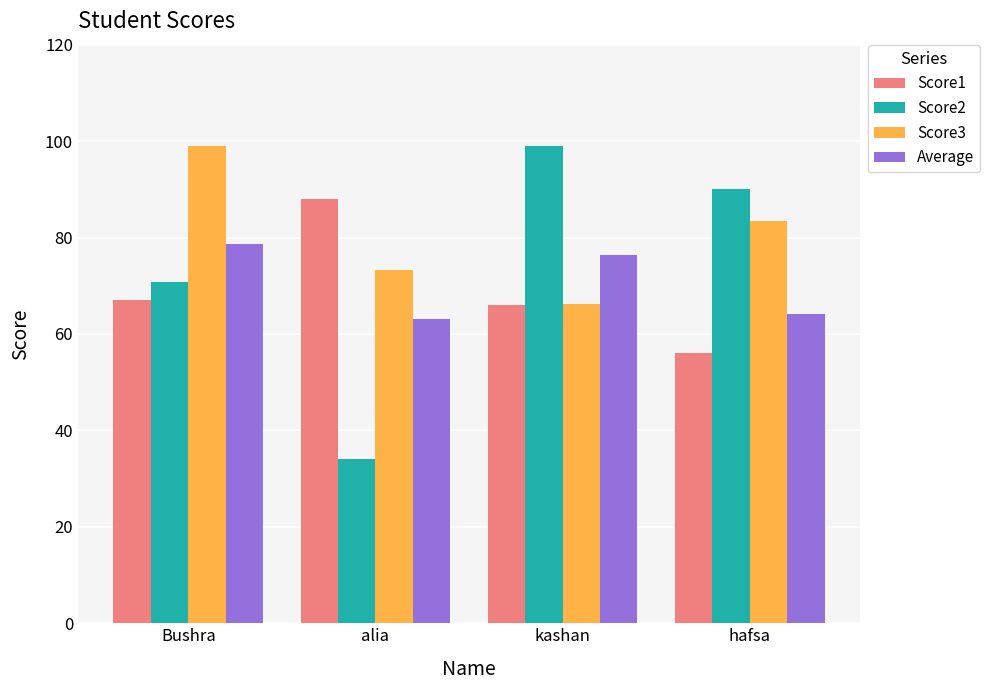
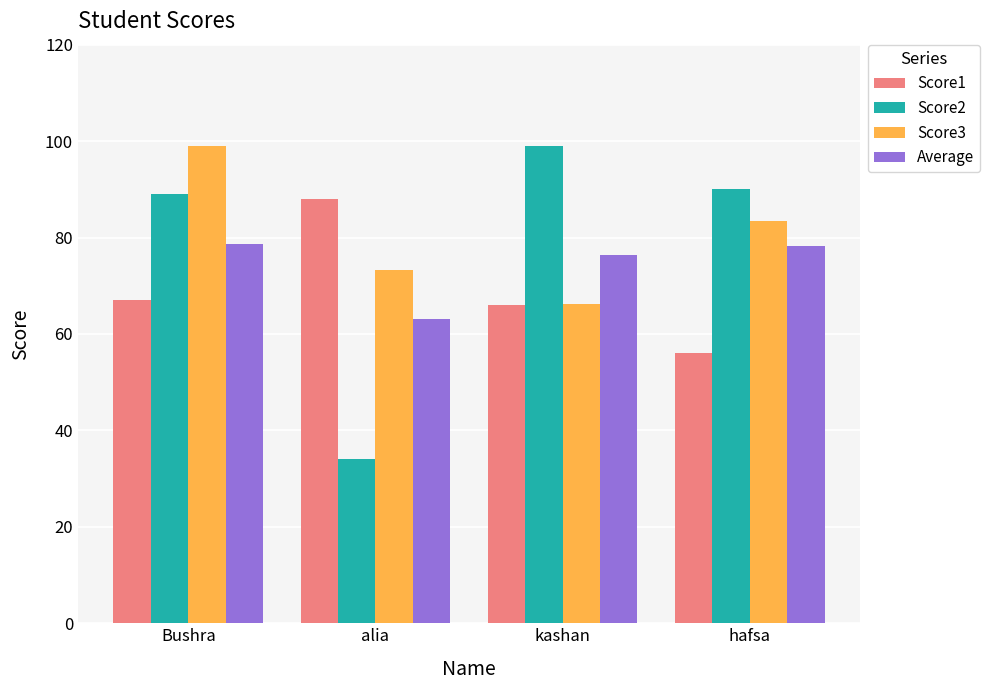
  {
    "Score1": {
      "Bushra": 67,
      "alia": 88,
      "kashan": 66,
      "hafsa": 56
    },
    "Score2": {
-     "Bushra": 71,
+     "Bushra": 89,
      "alia": 34,
      "kashan": 99,
      "hafsa": 90
    },
    "Score3": {
      "Bushra": 99,
      "alia": 73,
      "kashan": 66,
      "hafsa": 83
    },
    "Average": {
      "Bushra": 79,
      "alia": 63,
      "kashan": 76,
-     "hafsa": 64
+     "hafsa": 78
    }
  }
